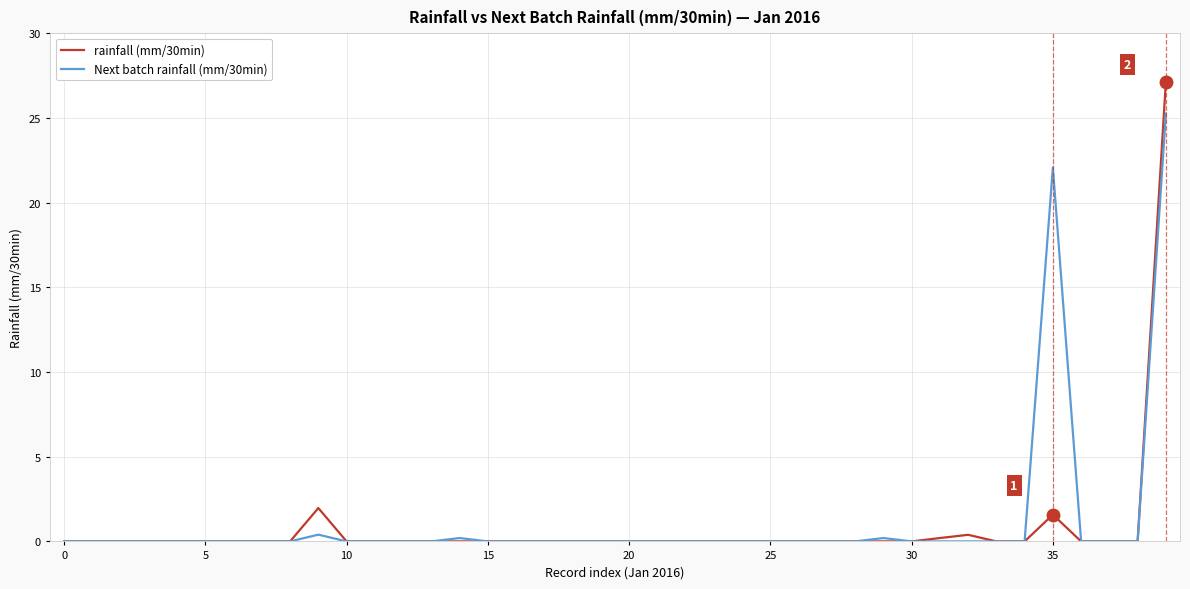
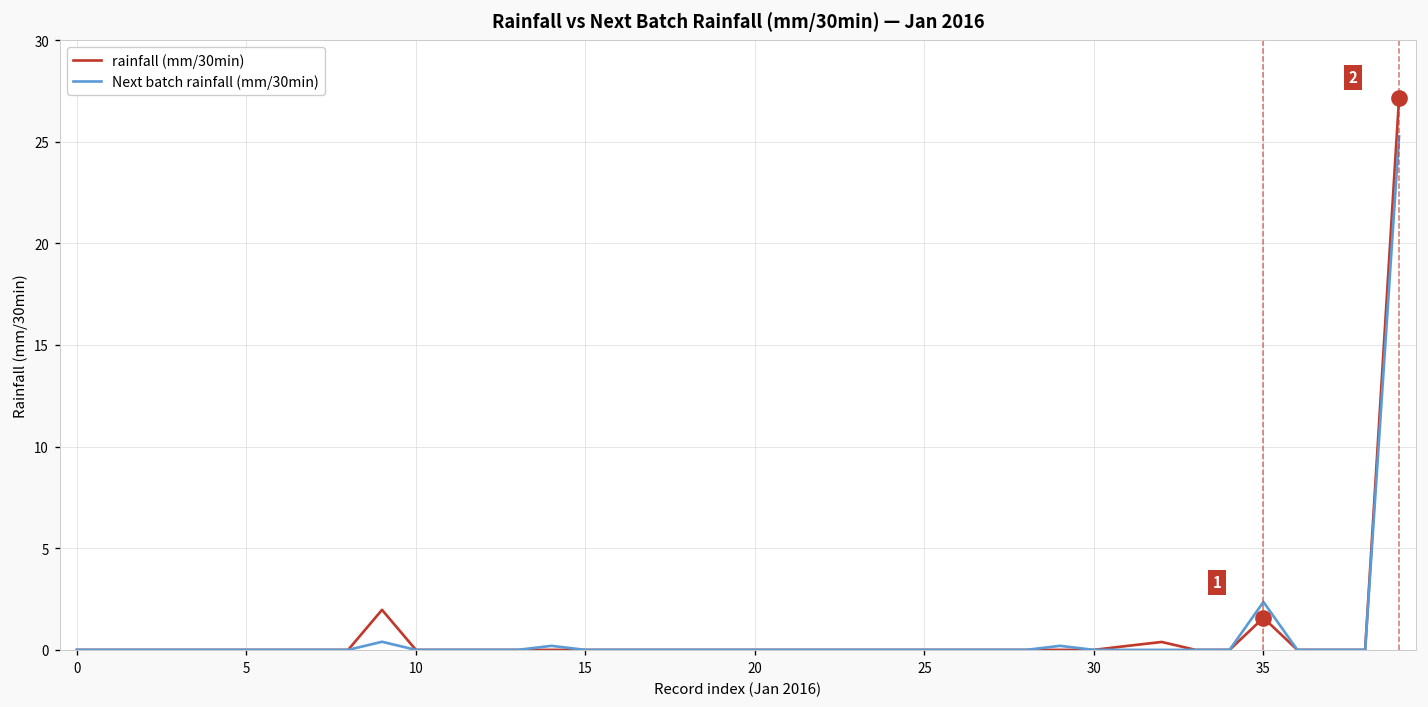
  {
    "Next batch rainfall (mm/30min)": {
-     "35": 22.1
+     "35": 2.4
    }
  }
